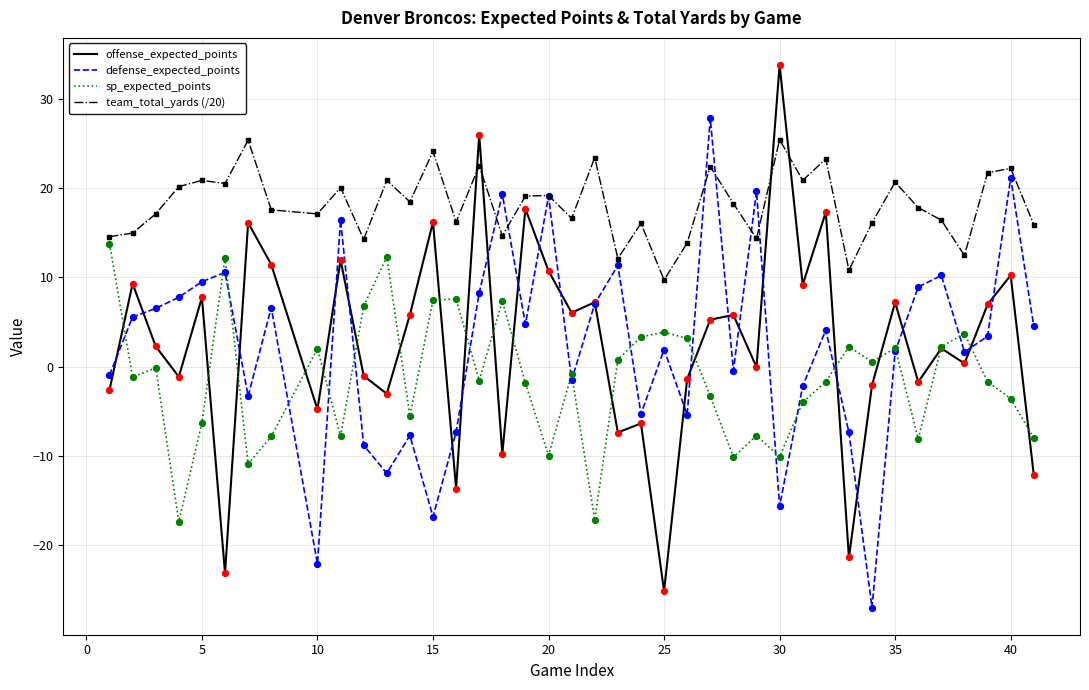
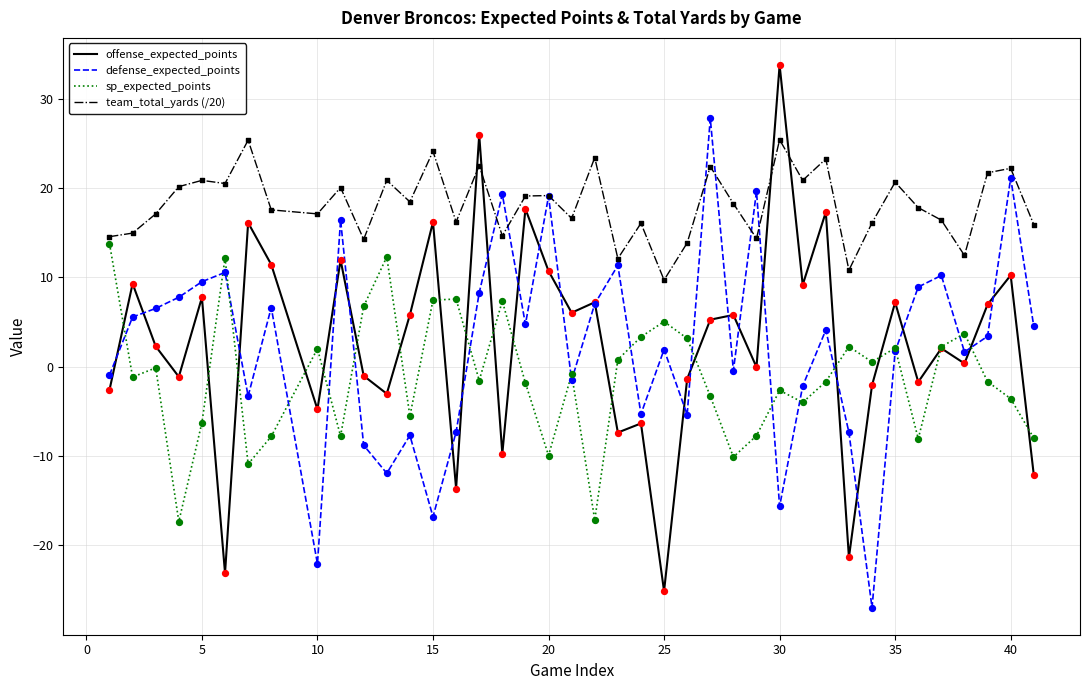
  {
    "defense_expected_points": {
      "5": 10,
      "10": -22,
      "15": -17,
      "25": 2,
      "30": -16,
      "35": 2,
      "40": 21
    },
    "sp_expected_points": {
      "5": -6,
      "10": 2,
      "15": 7,
      "20": -10,
-     "25": 4,
-     "30": -10,
+     "25": 5,
+     "30": -3,
      "35": 2,
      "40": -4
    }
  }
